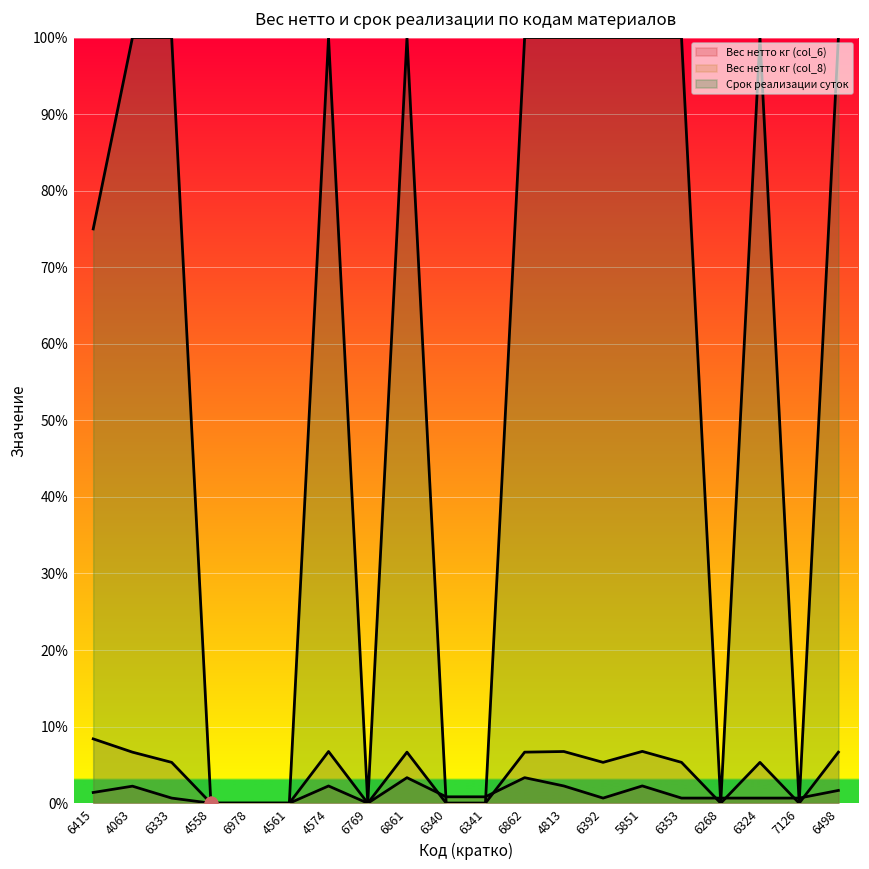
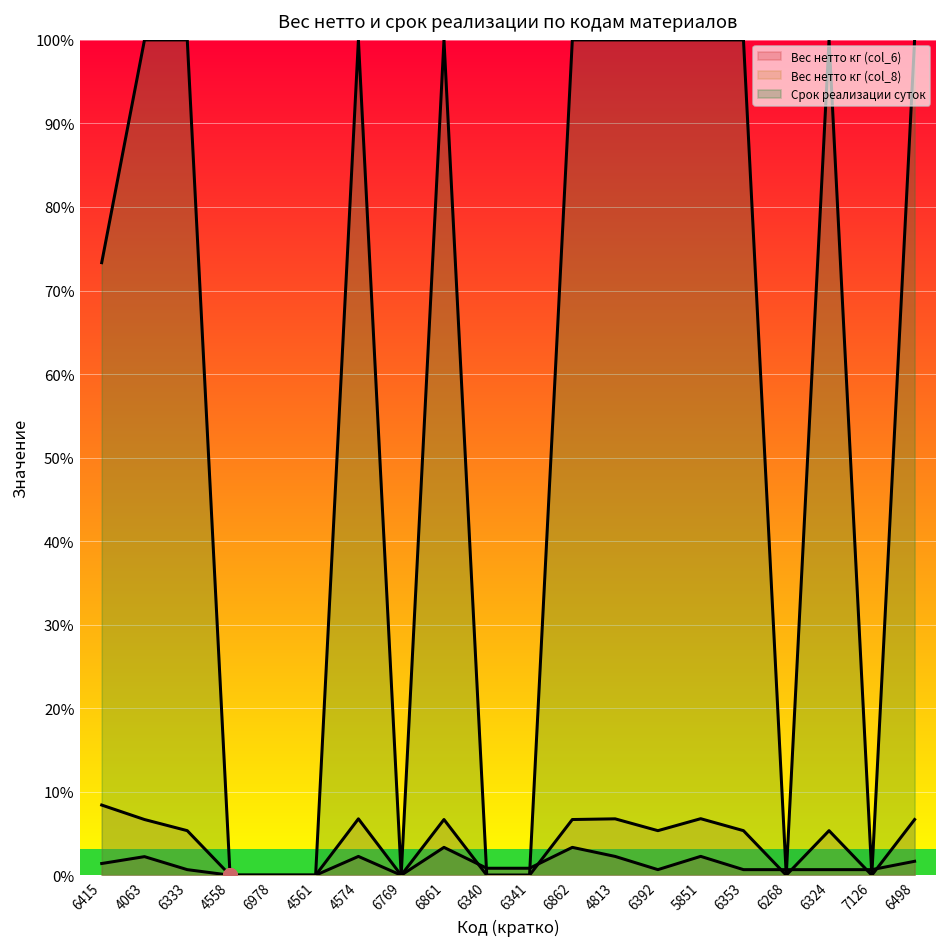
  {
    "Срок реализации суток": {
-     "6415": "75%",
+     "6415": "73%",
      "4063": "100%",
      "6333": "100%",
      "4574": "100%",
      "6861": "100%",
      "6862": "100%",
      "4813": "100%",
      "6392": "100%",
      "5851": "100%",
      "6353": "100%",
      "6324": "100%",
      "6498": "100%"
    }
  }
